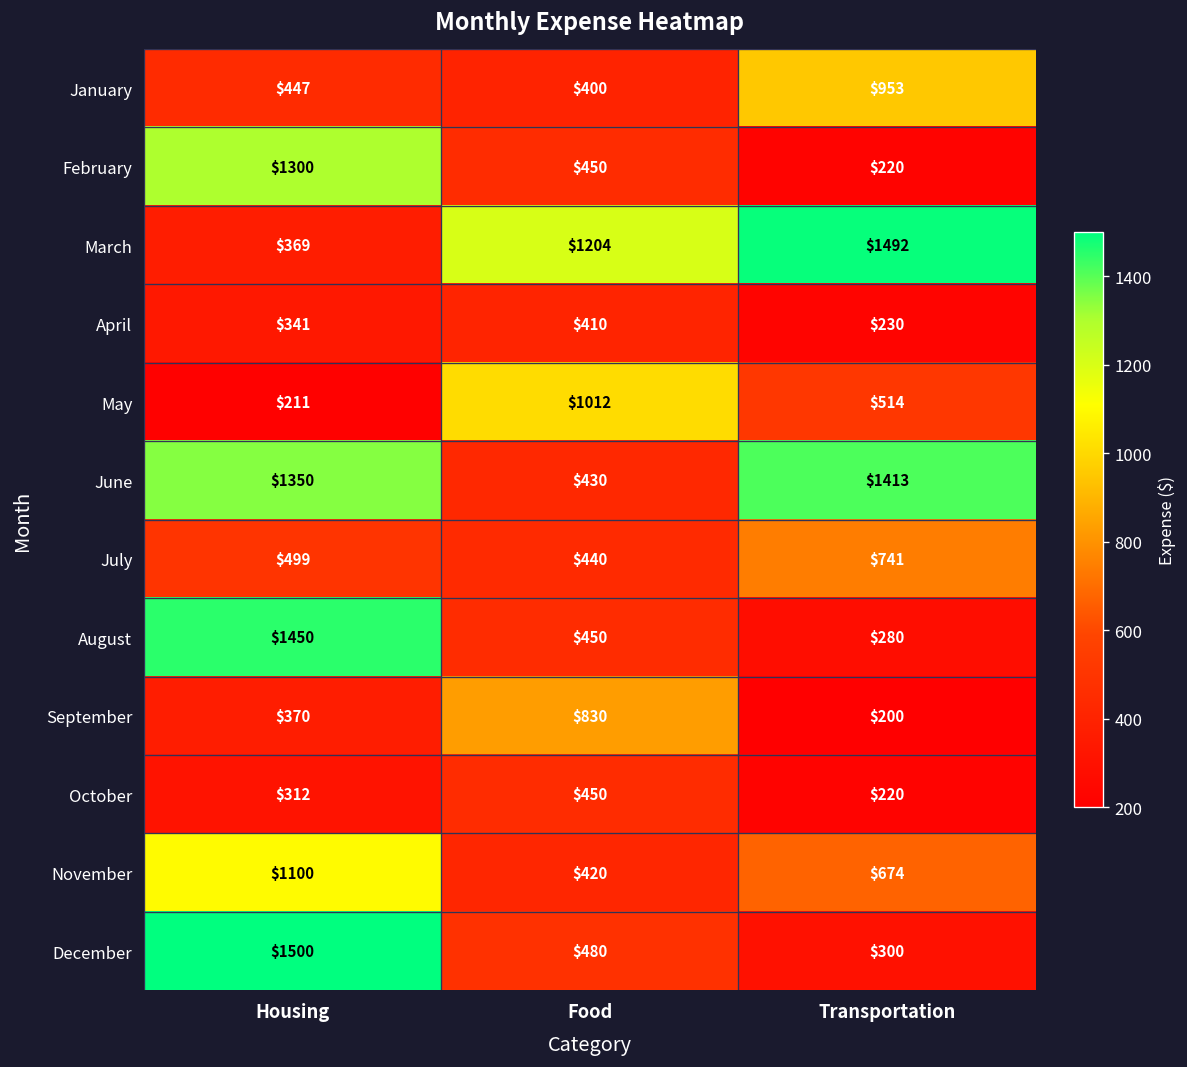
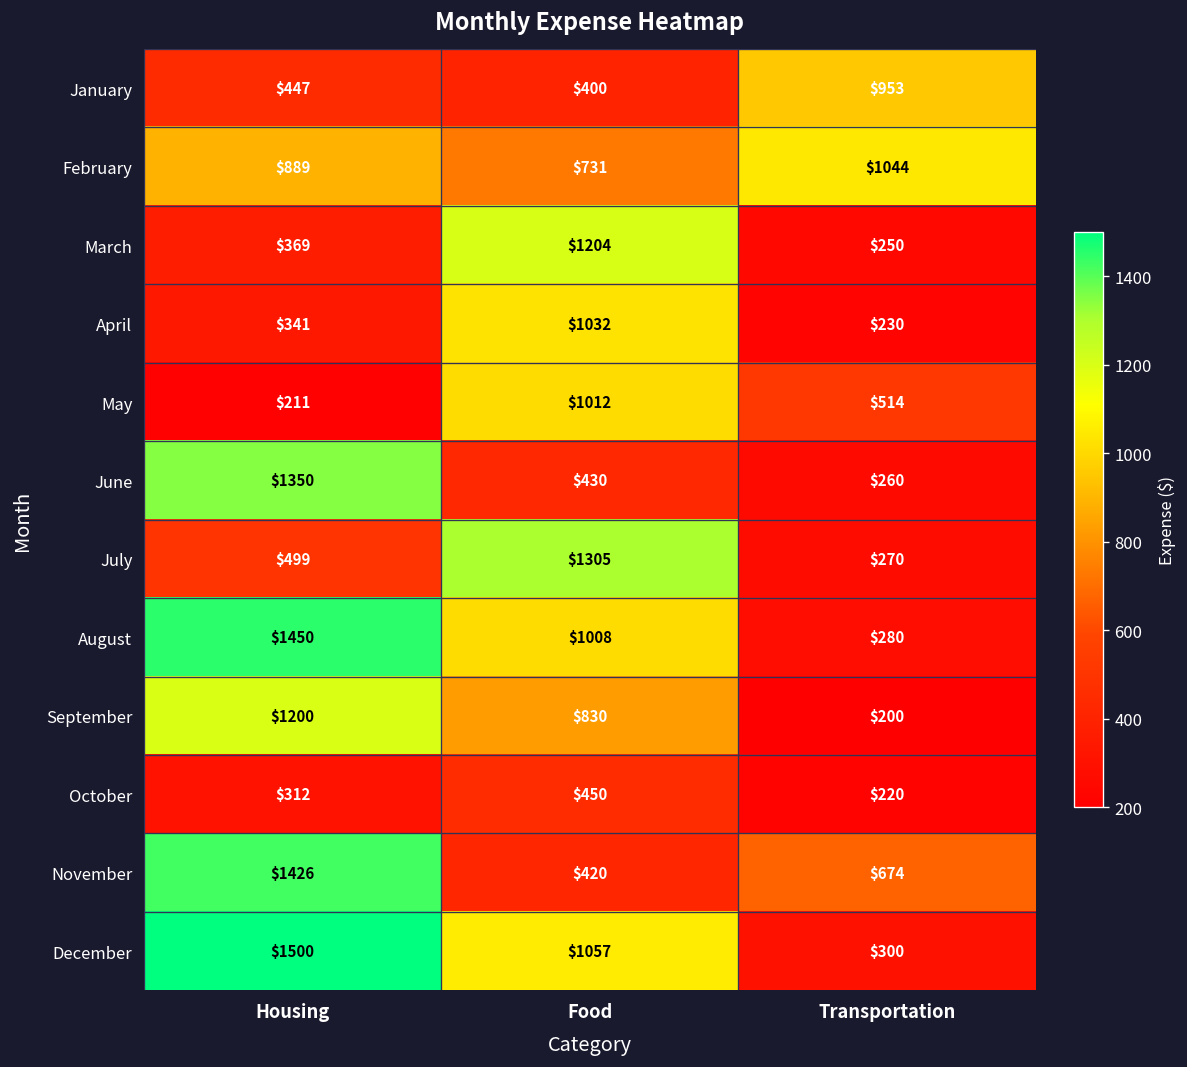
  {
    "January": {
      "Housing": "$447",
      "Food": "$400",
      "Transportation": "$953"
    },
    "February": {
-     "Housing": "$1300",
-     "Food": "$450",
-     "Transportation": "$220"
+     "Housing": "$889",
+     "Food": "$731",
+     "Transportation": "$1044"
    },
    "March": {
      "Housing": "$369",
      "Food": "$1204",
-     "Transportation": "$1492"
+     "Transportation": "$250"
    },
    "April": {
      "Housing": "$341",
-     "Food": "$410",
+     "Food": "$1032",
      "Transportation": "$230"
    },
    "May": {
      "Housing": "$211",
      "Food": "$1012",
      "Transportation": "$514"
    },
    "June": {
      "Housing": "$1350",
      "Food": "$430",
-     "Transportation": "$1413"
+     "Transportation": "$260"
    },
    "July": {
      "Housing": "$499",
-     "Food": "$440",
-     "Transportation": "$741"
+     "Food": "$1305",
+     "Transportation": "$270"
    },
    "August": {
      "Housing": "$1450",
-     "Food": "$450",
+     "Food": "$1008",
      "Transportation": "$280"
    },
    "September": {
-     "Housing": "$370",
+     "Housing": "$1200",
      "Food": "$830",
      "Transportation": "$200"
    },
    "October": {
      "Housing": "$312",
      "Food": "$450",
      "Transportation": "$220"
    },
    "November": {
-     "Housing": "$1100",
+     "Housing": "$1426",
      "Food": "$420",
      "Transportation": "$674"
    },
    "December": {
      "Housing": "$1500",
-     "Food": "$480",
+     "Food": "$1057",
      "Transportation": "$300"
    }
  }
